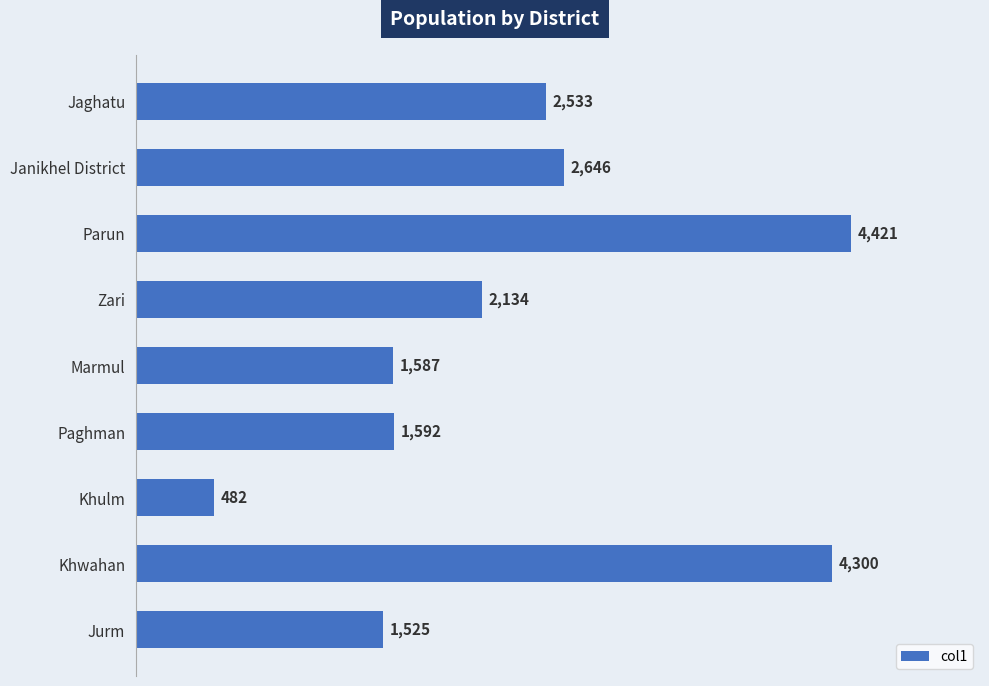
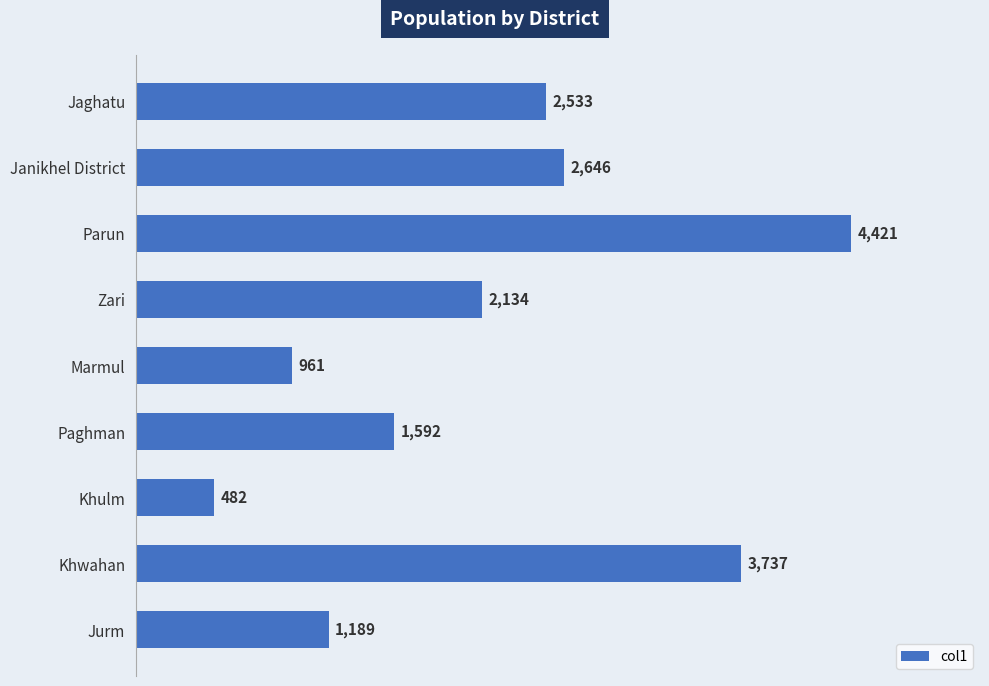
  {
    "Jaghatu": "2,533",
    "Janikhel District": "2,646",
    "Parun": "4,421",
    "Zari": "2,134",
-   "Marmul": "1,587",
+   "Marmul": "961",
    "Paghman": "1,592",
    "Khulm": "482",
-   "Khwahan": "4,300",
-   "Jurm": "1,525"
+   "Khwahan": "3,737",
+   "Jurm": "1,189"
  }
